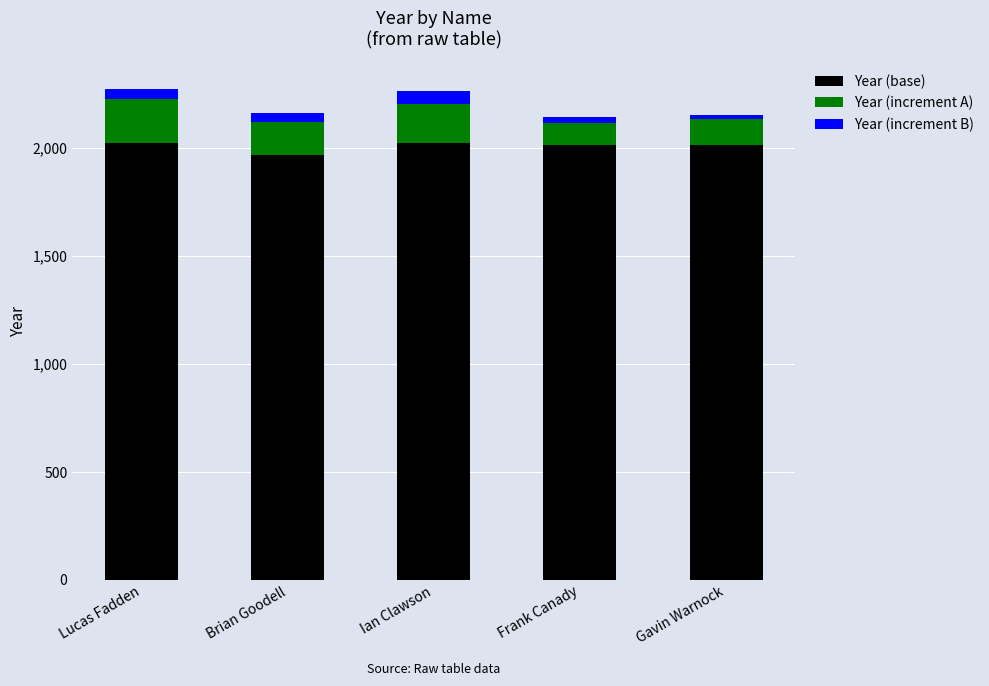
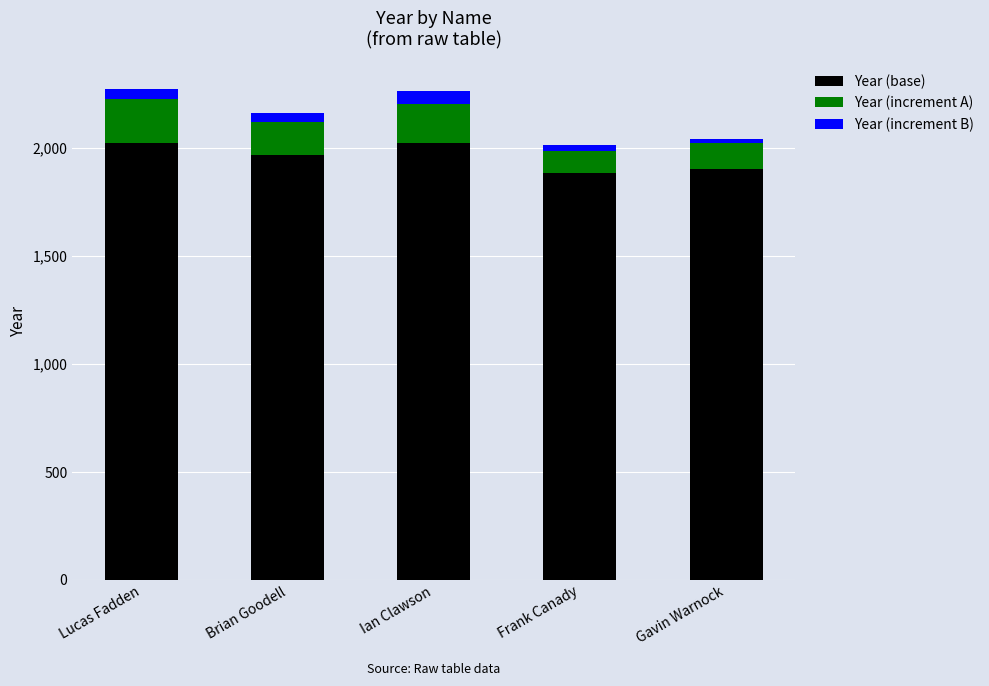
  {
    "Year (base)": {
      "Lucas Fadden": "2,020",
      "Brian Goodell": "1,970",
      "Ian Clawson": "2,020",
-     "Frank Canady": "2,010",
-     "Gavin Warnock": "2,010"
+     "Frank Canady": "1,880",
+     "Gavin Warnock": "1,900"
    },
    "Year (increment A)": {
      "Lucas Fadden": "200",
      "Brian Goodell": "150",
      "Ian Clawson": "180",
      "Frank Canady": "100",
      "Gavin Warnock": "120"
    },
    "Year (increment B)": {
      "Lucas Fadden": "50",
      "Brian Goodell": "40",
      "Ian Clawson": "60",
      "Frank Canady": "30",
      "Gavin Warnock": "20"
    }
  }
